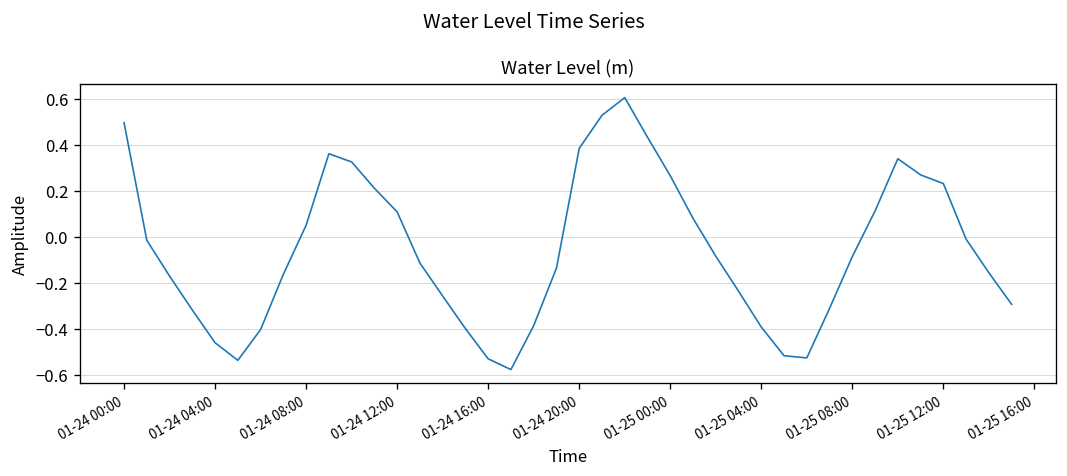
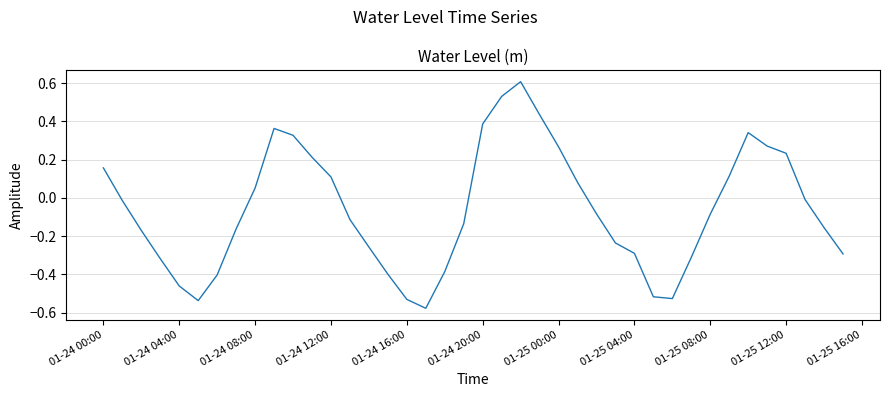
  {
-   "01-24 00:00": 0.50,
+   "01-24 00:00": 0.16,
    "01-24 04:00": -0.46,
    "01-24 08:00": 0.05,
    "01-24 12:00": 0.11,
    "01-24 16:00": -0.53,
    "01-24 20:00": 0.39,
    "01-25 00:00": 0.27,
-   "01-25 04:00": -0.39,
+   "01-25 04:00": -0.29,
    "01-25 08:00": -0.09,
    "01-25 12:00": 0.23
  }
